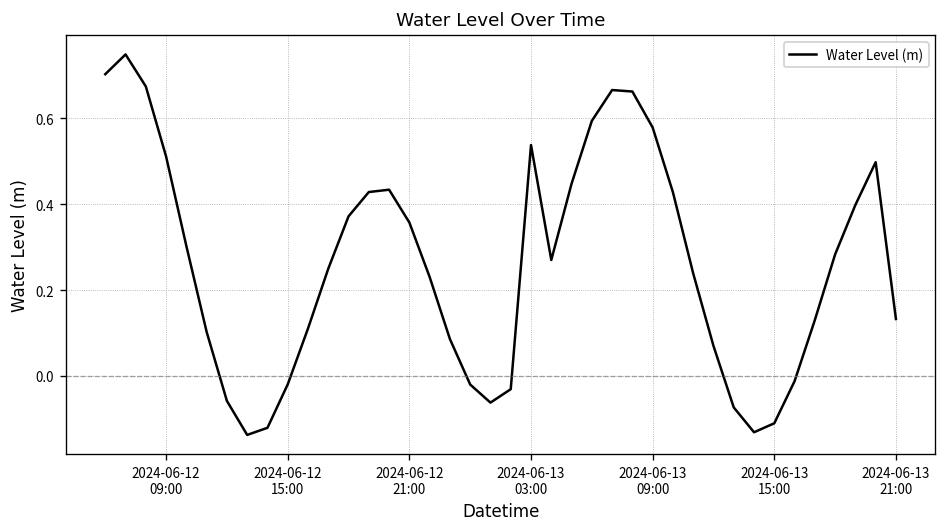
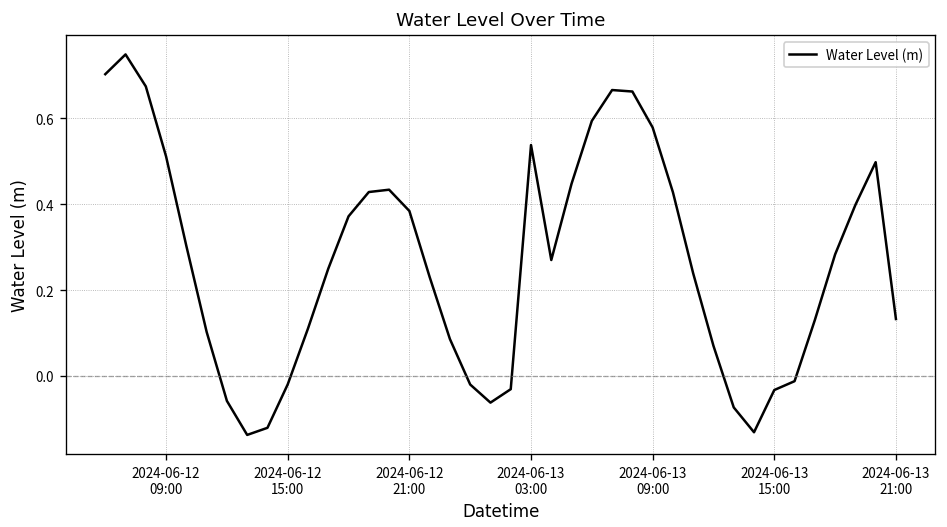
  {
    "2024-06-12 09:00": 0.51,
    "2024-06-12 15:00": -0.02,
-   "2024-06-12 21:00": 0.36,
+   "2024-06-12 21:00": 0.38,
    "2024-06-13 03:00": 0.54,
    "2024-06-13 09:00": 0.58,
-   "2024-06-13 15:00": -0.11,
+   "2024-06-13 15:00": -0.03,
    "2024-06-13 21:00": 0.13
  }
